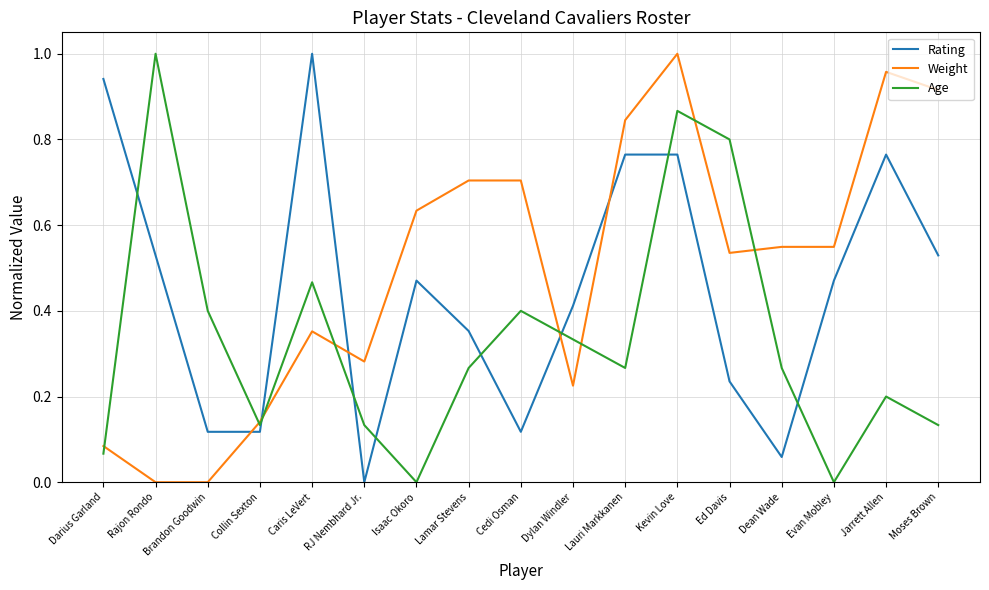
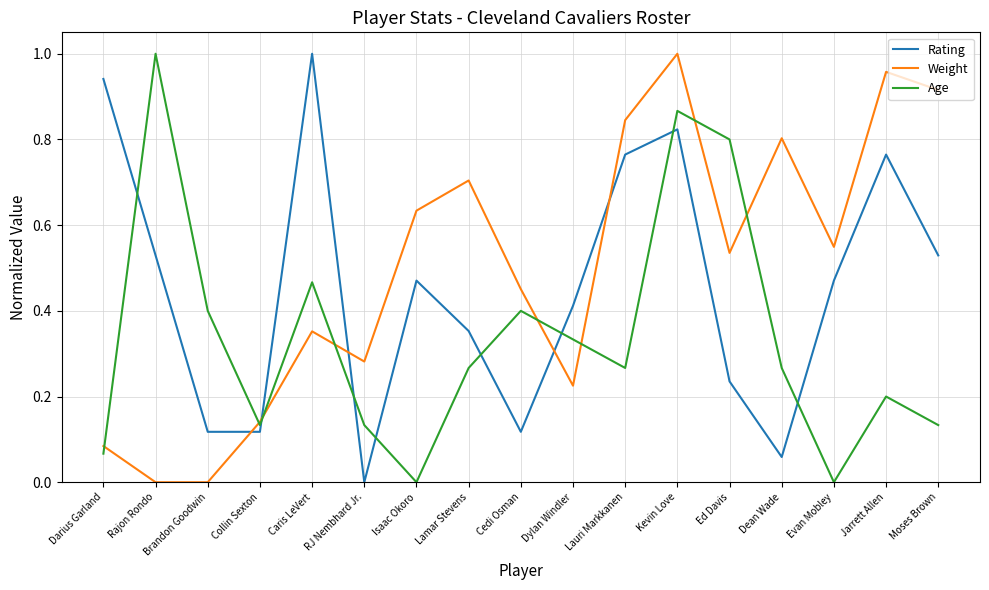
  {
    "Rating": {
      "Darius Garland": 0.94,
      "Rajon Rondo": 0.53,
      "Brandon Goodwin": 0.12,
      "Collin Sexton": 0.12,
      "Caris LeVert": 1.00,
      "RJ Nembhard Jr.": 0.00,
      "Isaac Okoro": 0.47,
      "Lamar Stevens": 0.35,
      "Cedi Osman": 0.12,
      "Dylan Windler": 0.41,
      "Lauri Markkanen": 0.76,
-     "Kevin Love": 0.76,
+     "Kevin Love": 0.82,
      "Ed Davis": 0.24,
      "Dean Wade": 0.06,
      "Evan Mobley": 0.47,
      "Jarrett Allen": 0.76,
      "Moses Brown": 0.53
    },
    "Weight": {
      "Darius Garland": 0.08,
      "Rajon Rondo": 0.00,
      "Brandon Goodwin": 0.00,
      "Collin Sexton": 0.14,
      "Caris LeVert": 0.35,
      "RJ Nembhard Jr.": 0.28,
      "Isaac Okoro": 0.63,
      "Lamar Stevens": 0.70,
-     "Cedi Osman": 0.70,
+     "Cedi Osman": 0.45,
      "Dylan Windler": 0.23,
      "Lauri Markkanen": 0.85,
      "Kevin Love": 1.00,
      "Ed Davis": 0.54,
-     "Dean Wade": 0.55,
+     "Dean Wade": 0.80,
      "Evan Mobley": 0.55,
      "Jarrett Allen": 0.96
    },
    "Age": {
      "Darius Garland": 0.07,
      "Rajon Rondo": 1.00,
      "Brandon Goodwin": 0.40,
      "Collin Sexton": 0.13,
      "Caris LeVert": 0.47,
      "RJ Nembhard Jr.": 0.13,
      "Isaac Okoro": 0.00,
      "Lamar Stevens": 0.27,
      "Cedi Osman": 0.40,
      "Dylan Windler": 0.33,
      "Lauri Markkanen": 0.27,
      "Kevin Love": 0.87,
      "Ed Davis": 0.80,
      "Dean Wade": 0.27,
      "Evan Mobley": 0.00,
      "Jarrett Allen": 0.20,
      "Moses Brown": 0.13
    }
  }
